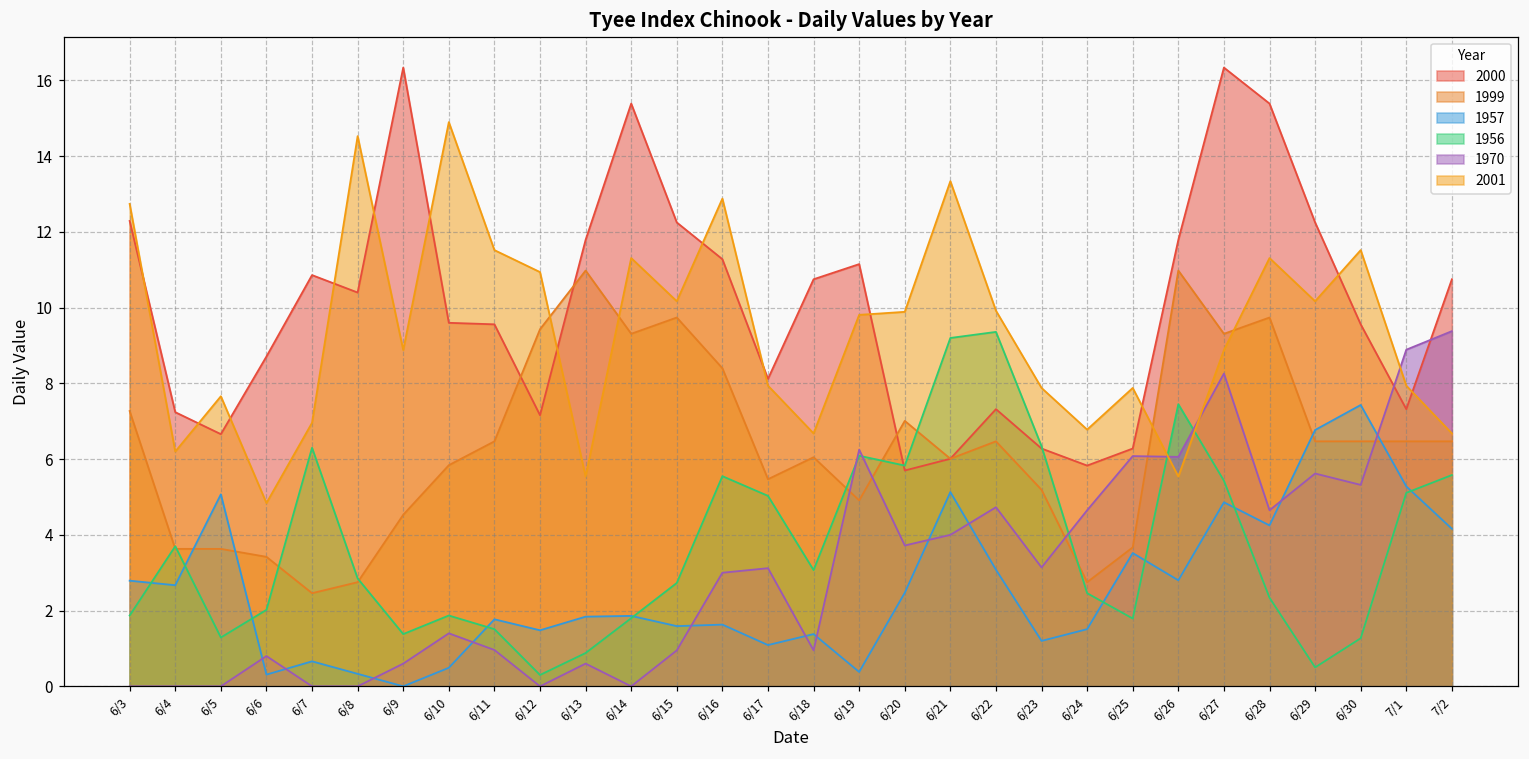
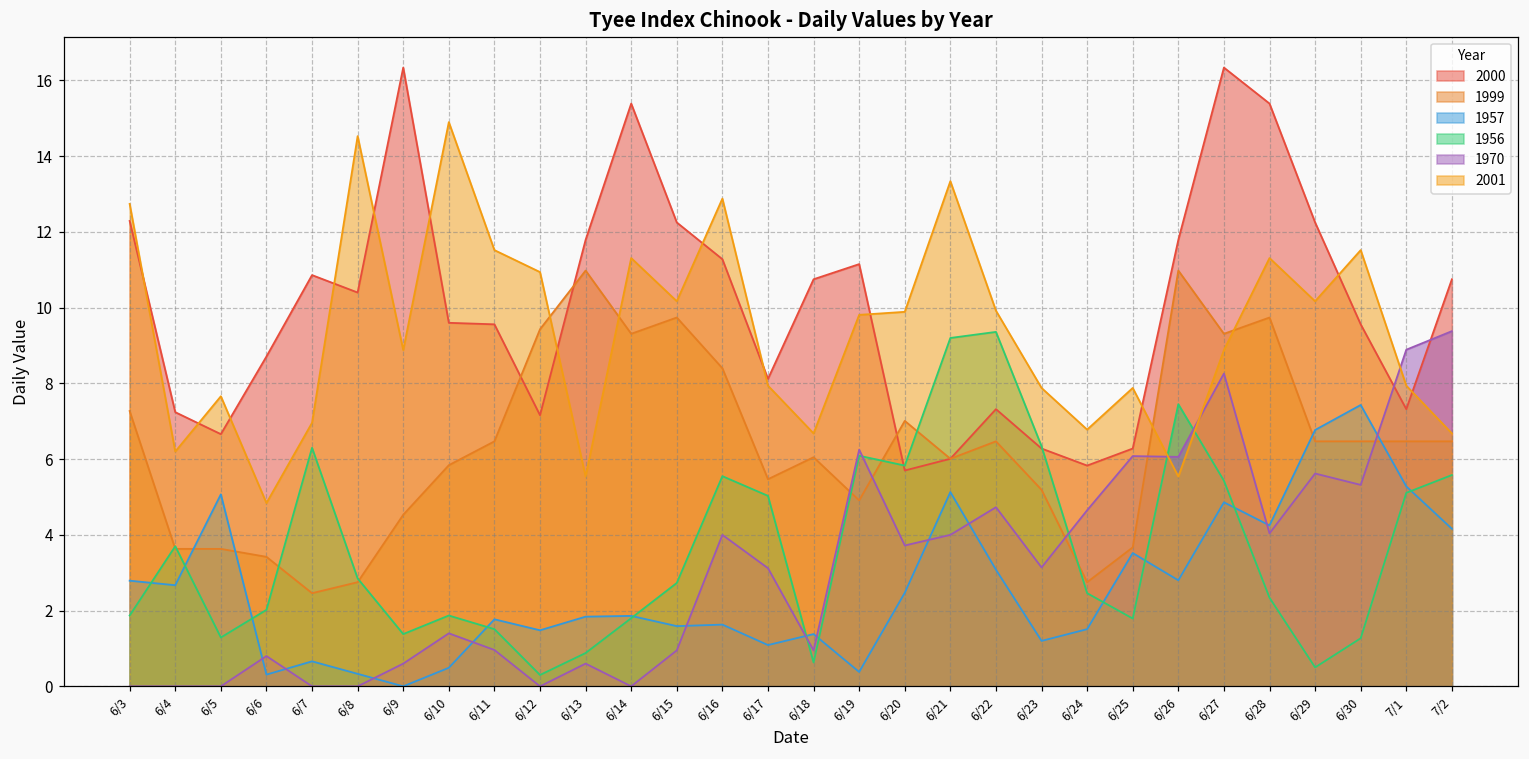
  {
    "1957": {
      "6/3": 2.8,
      "6/4": 2.7,
      "6/5": 5.1,
      "6/6": 0.3,
      "6/7": 0.7,
      "6/8": 0.3,
      "6/9": 0.0,
      "6/10": 0.5,
      "6/11": 1.8,
      "6/12": 1.5,
      "6/13": 1.8,
      "6/15": 1.6,
      "6/16": 1.6,
      "6/17": 1.1,
      "6/18": 1.4,
      "6/19": 0.4,
      "6/20": 2.5,
      "6/21": 5.1,
      "6/22": 3.1,
      "6/23": 1.2,
      "6/24": 1.5,
      "6/25": 3.5,
      "6/26": 2.8,
      "6/27": 4.9,
      "6/28": 4.3,
      "6/29": 6.8,
      "6/30": 7.4,
      "7/1": 5.3,
      "7/2": 4.2
    },
    "1956": {
      "6/3": 1.9,
      "6/5": 1.3,
      "6/6": 2.0,
      "6/7": 6.3,
      "6/8": 2.9,
      "6/9": 1.4,
      "6/10": 1.9,
      "6/11": 1.5,
      "6/12": 0.3,
      "6/13": 0.9,
      "6/15": 2.7,
      "6/16": 5.6,
      "6/17": 5.0,
-     "6/18": 3.1,
+     "6/18": 0.6,
      "6/19": 6.1,
      "6/20": 5.8,
      "6/21": 9.2,
      "6/22": 9.4,
      "6/24": 2.5,
      "6/25": 1.8,
      "6/26": 7.5,
      "6/27": 5.4,
      "6/28": 2.3,
      "6/29": 0.5,
      "6/30": 1.3,
      "7/1": 5.1,
      "7/2": 5.6
    },
    "1970": {
      "6/3": 0.0,
      "6/4": 0.0,
      "6/5": 0.0,
      "6/6": 0.8,
      "6/7": 0.0,
      "6/8": 0.0,
      "6/9": 0.6,
      "6/10": 1.4,
      "6/11": 1.0,
      "6/12": 0.0,
      "6/13": 0.6,
      "6/14": 0.0,
      "6/15": 1.0,
-     "6/16": 3,
+     "6/16": 4,
      "6/17": 3.1,
      "6/18": 1.0,
      "6/19": 6.3,
      "6/20": 3.7,
      "6/21": 4.0,
      "6/22": 4.7,
      "6/23": 3.1,
      "6/24": 4.7,
      "6/25": 6.1,
      "6/26": 6.1,
      "6/27": 8.3,
-     "6/28": 4.7,
+     "6/28": 4.0,
      "6/29": 5.6,
      "6/30": 5.3,
      "7/1": 8.9,
      "7/2": 9.4
    }
  }
